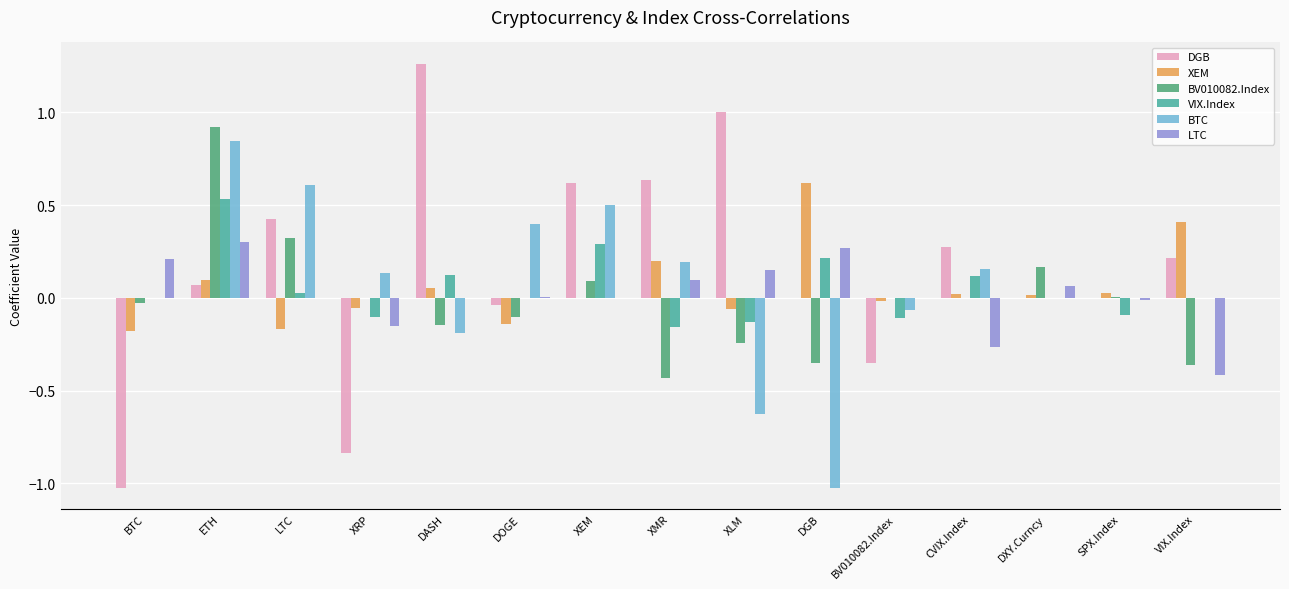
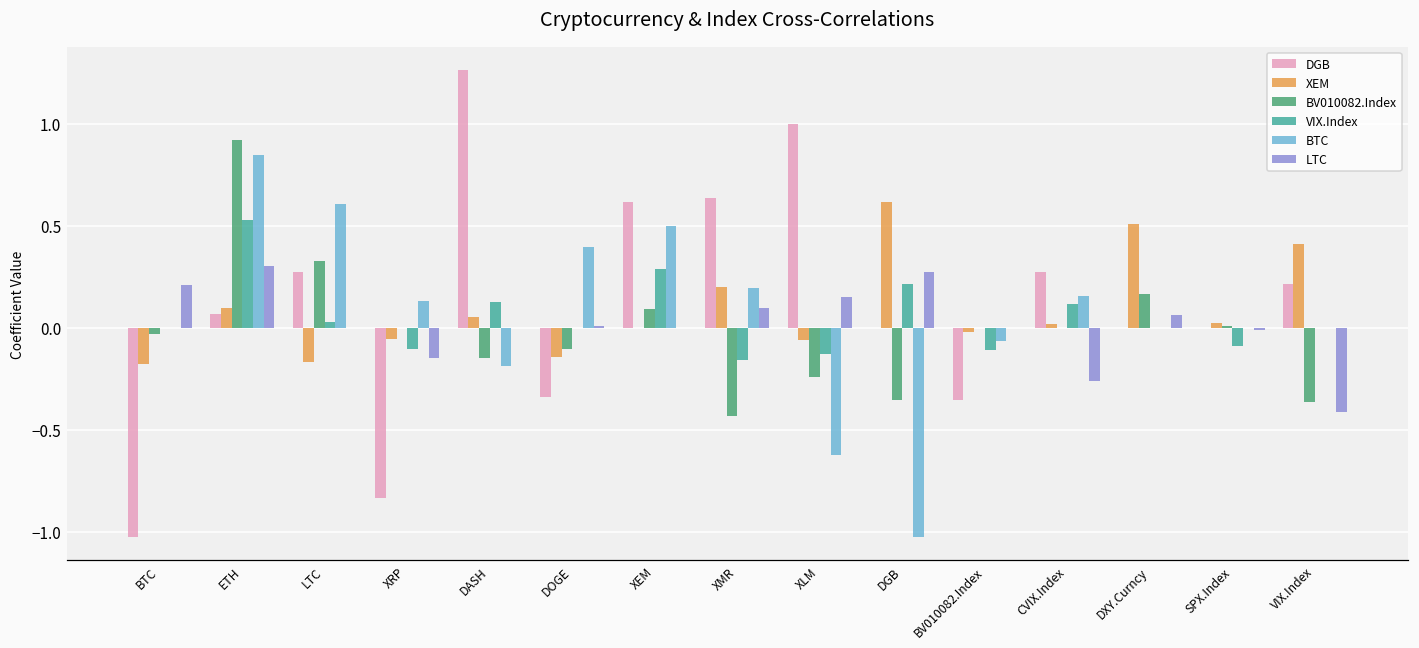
  {
    "DGB": {
      "BTC": -1.02,
      "ETH": 0.07,
-     "LTC": 0.43,
+     "LTC": 0.27,
      "XRP": -0.84,
      "DASH": 1.26,
-     "DOGE": -0.04,
+     "DOGE": -0.34,
      "XEM": 0.62,
      "XMR": 0.64,
      "XLM": 1.00,
      "DGB": 0.00,
      "BV010082.Index": -0.35,
      "CVIX.Index": 0.28,
      "DXY.Curncy": 0.00,
      "SPX.Index": 0.00,
      "VIX.Index": 0.21
    },
    "XEM": {
      "BTC": -0.18,
      "ETH": 0.09,
      "LTC": -0.17,
      "XRP": -0.06,
      "DASH": 0.05,
      "DOGE": -0.14,
      "XEM": 0.00,
      "XMR": 0.20,
      "XLM": -0.06,
      "DGB": 0.62,
      "BV010082.Index": -0.02,
      "CVIX.Index": 0.02,
-     "DXY.Curncy": 0.02,
+     "DXY.Curncy": 0.51,
      "SPX.Index": 0.03,
      "VIX.Index": 0.41
    }
  }
